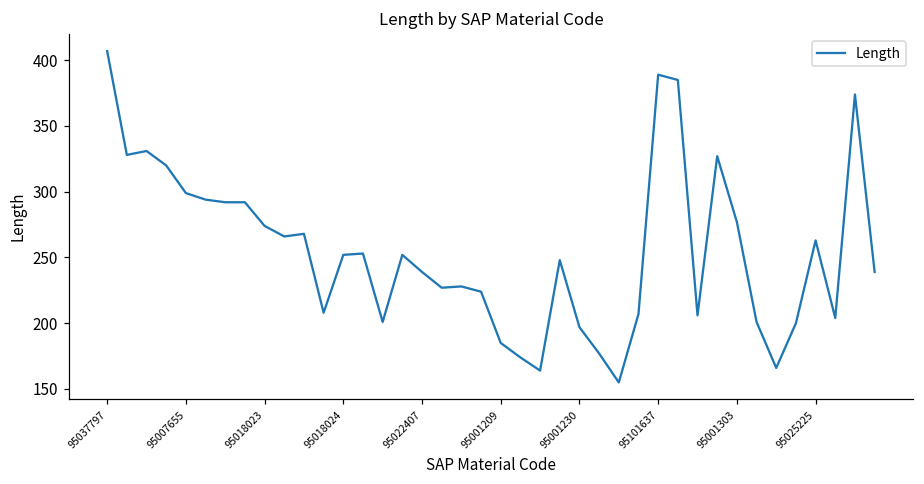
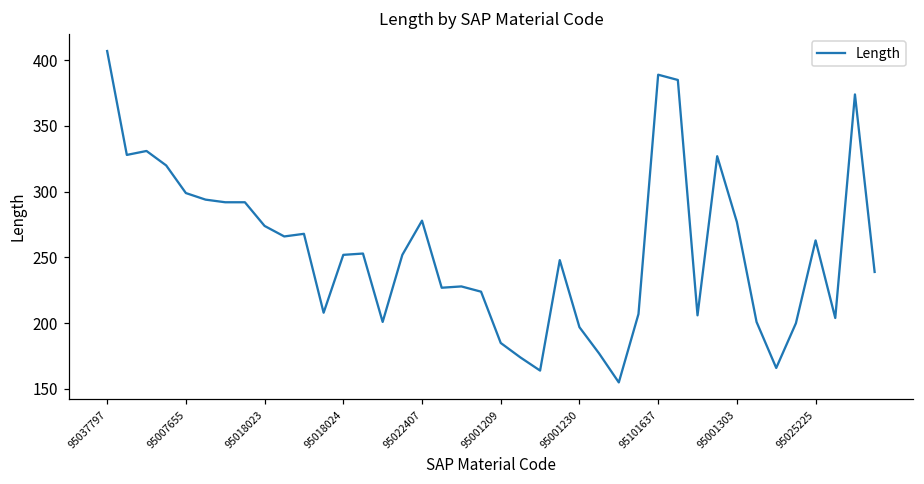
  {
    "95037797": 407,
    "95007655": 299,
    "95018023": 274,
    "95018024": 252,
-   "95022407": 239,
+   "95022407": 278,
    "95001209": 185,
    "95001230": 197,
    "95101637": 389,
    "95001303": 277,
    "95025225": 263
  }
